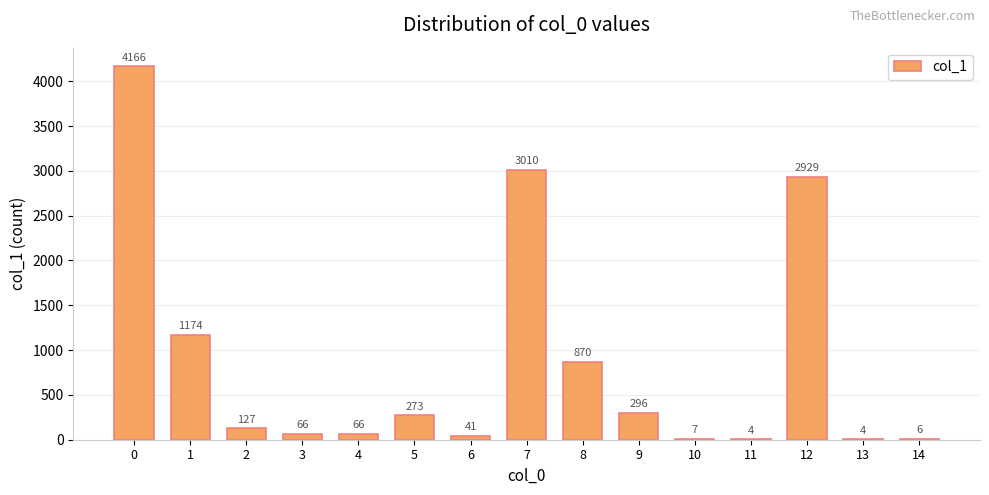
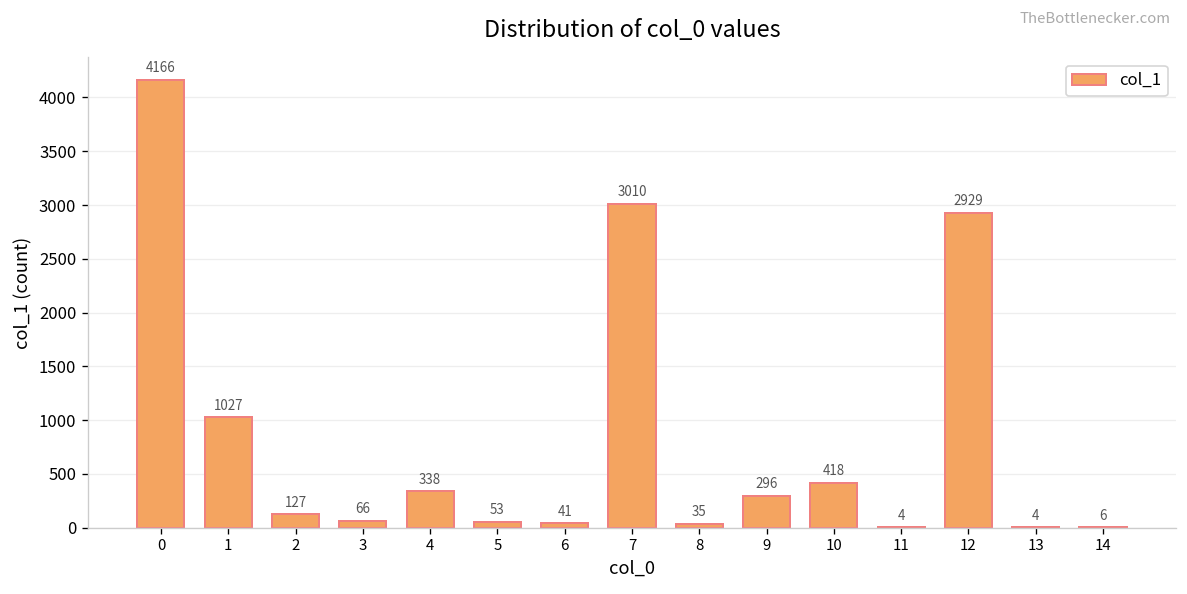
  {
    "0": 4166,
-   "1": 1174,
+   "1": 1027,
    "2": 127,
    "3": 66,
-   "4": 66,
-   "5": 273,
+   "4": 338,
+   "5": 53,
    "6": 41,
    "7": 3010,
-   "8": 870,
+   "8": 35,
    "9": 296,
-   "10": 7,
+   "10": 418,
    "11": 4,
    "12": 2929,
    "13": 4,
    "14": 6
  }
